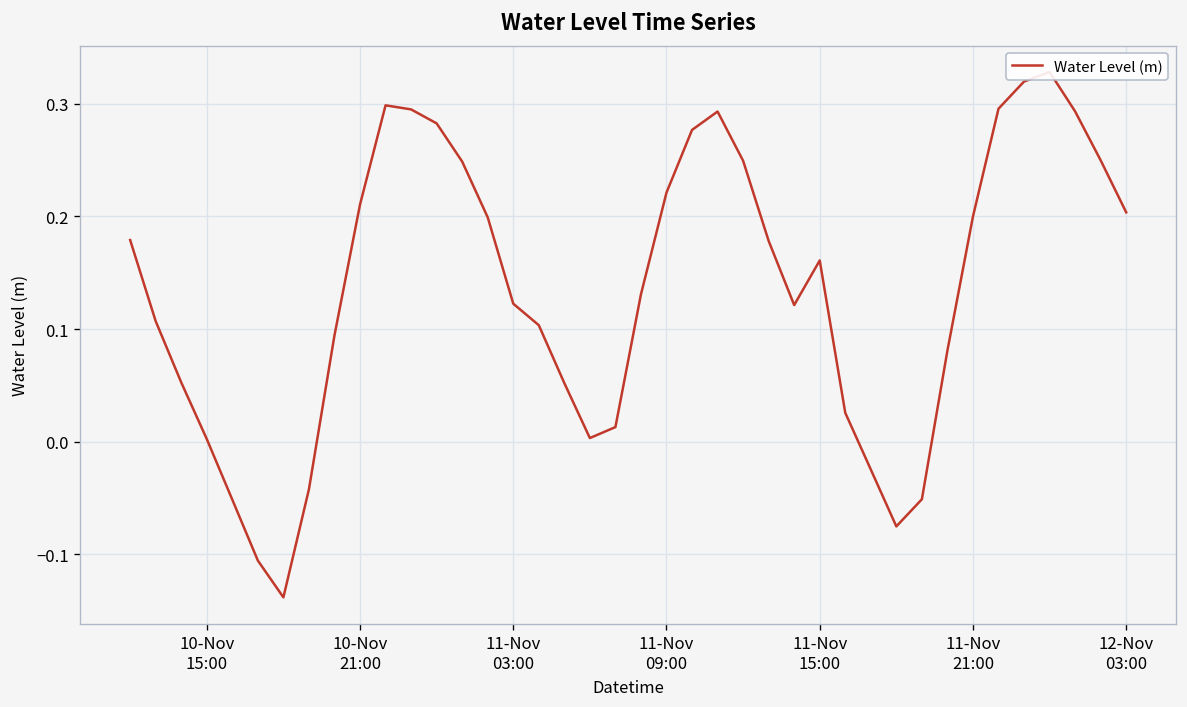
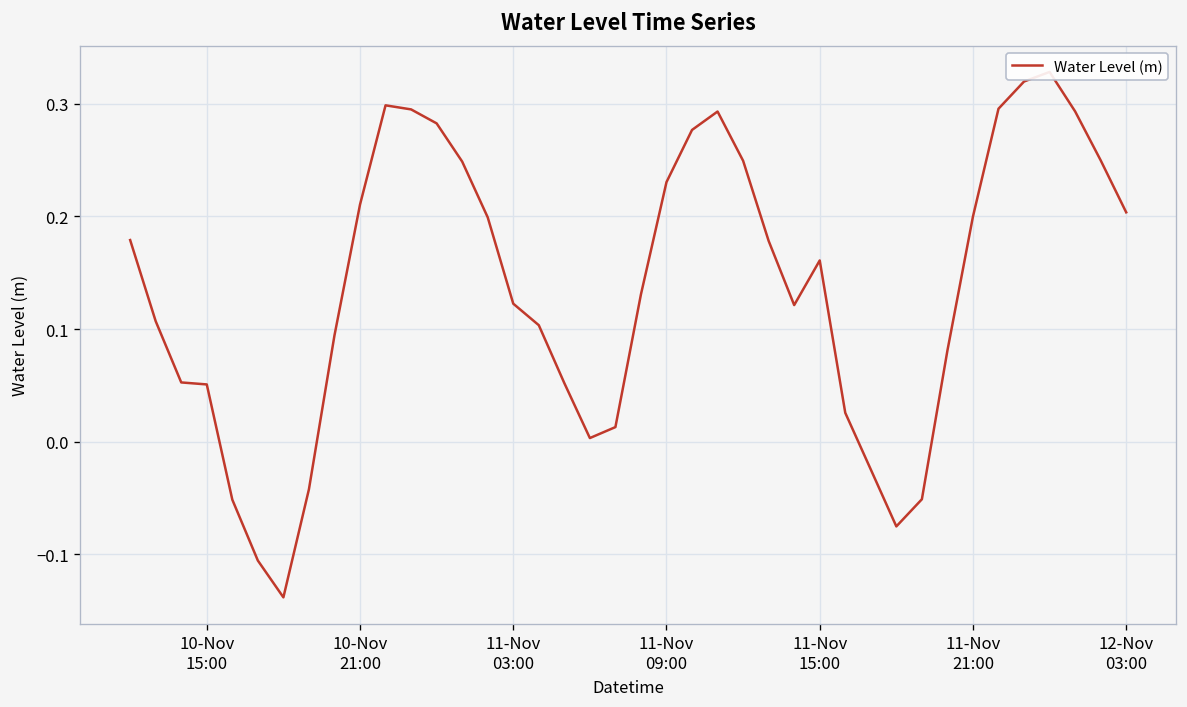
  {
-   "10-Nov 15:00": 0.00,
+   "10-Nov 15:00": 0.05,
    "10-Nov 21:00": 0.21,
    "11-Nov 03:00": 0.12,
-   "11-Nov 09:00": 0.22,
+   "11-Nov 09:00": 0.23,
    "11-Nov 15:00": 0.16,
    "11-Nov 21:00": 0.20,
    "12-Nov 03:00": 0.20
  }
